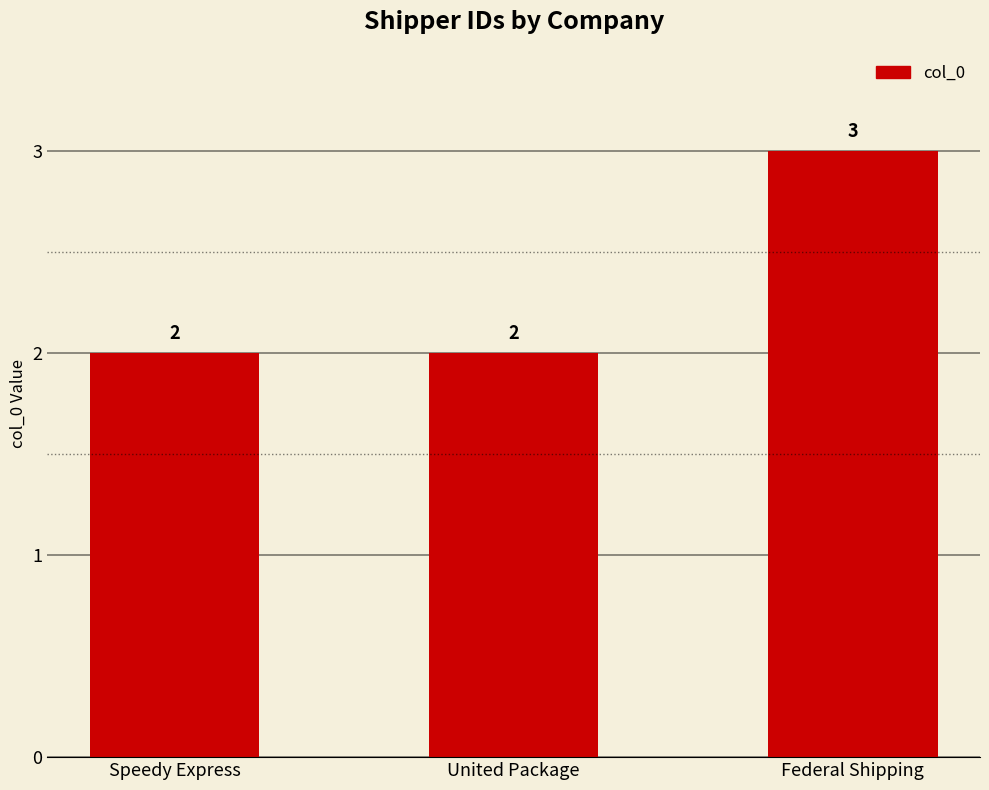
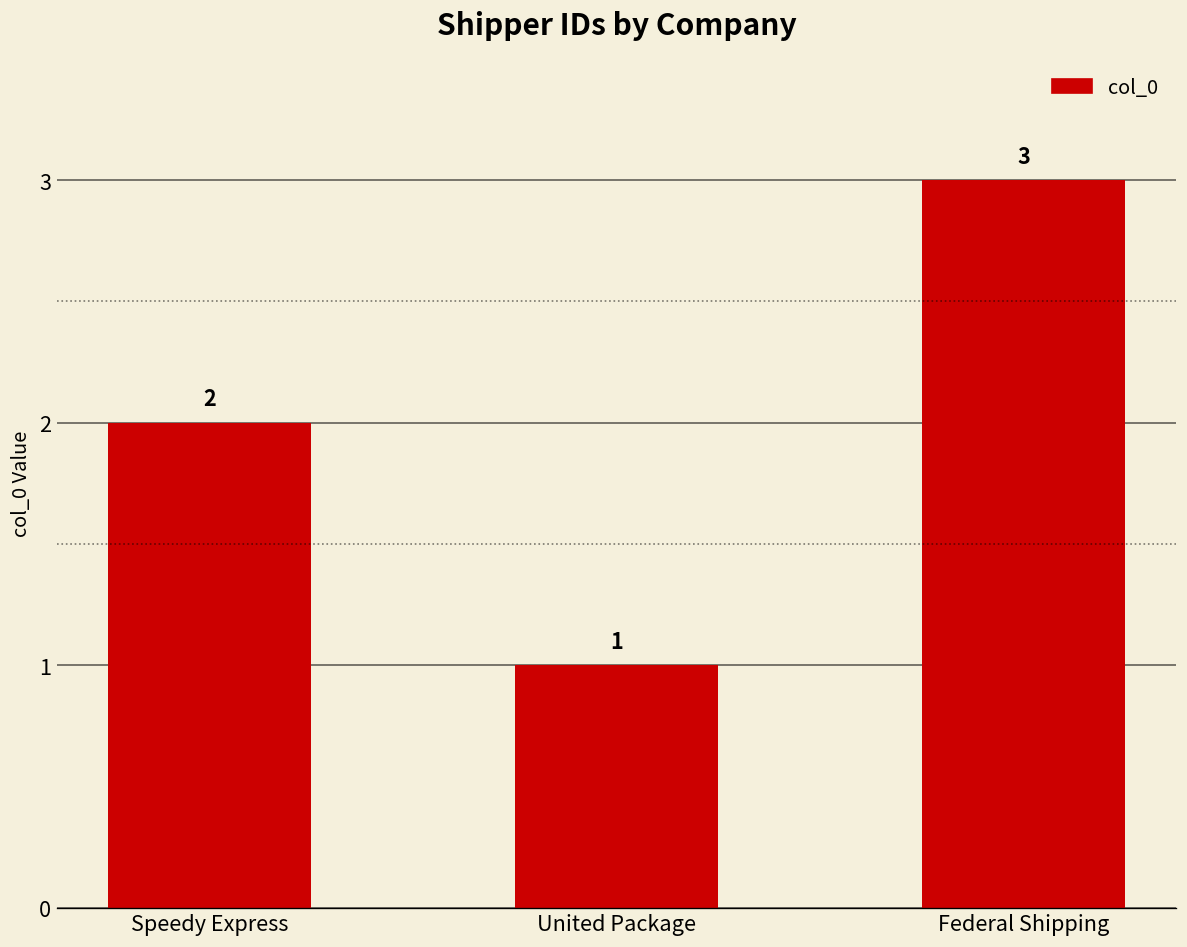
  {
    "Speedy Express": 2,
-   "United Package": 2,
+   "United Package": 1,
    "Federal Shipping": 3
  }
